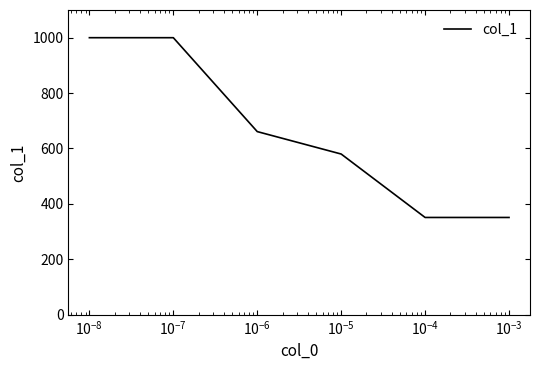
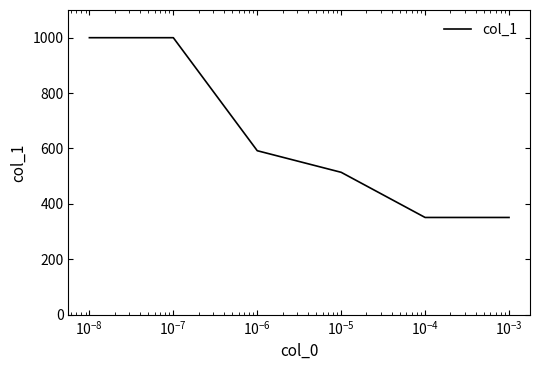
  {
    "10^-8": 1000,
    "10^-7": 1000,
-   "10^-6": 660,
-   "10^-5": 580,
+   "10^-6": 590,
+   "10^-5": 510,
    "10^-4": 350,
    "10^-3": 350
  }
